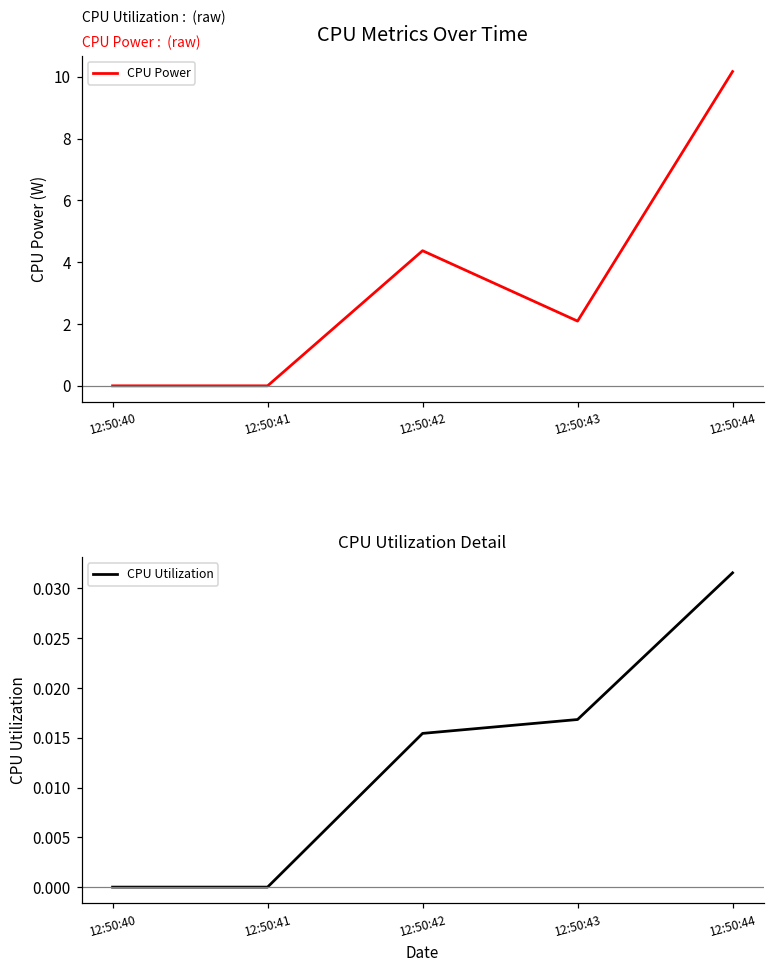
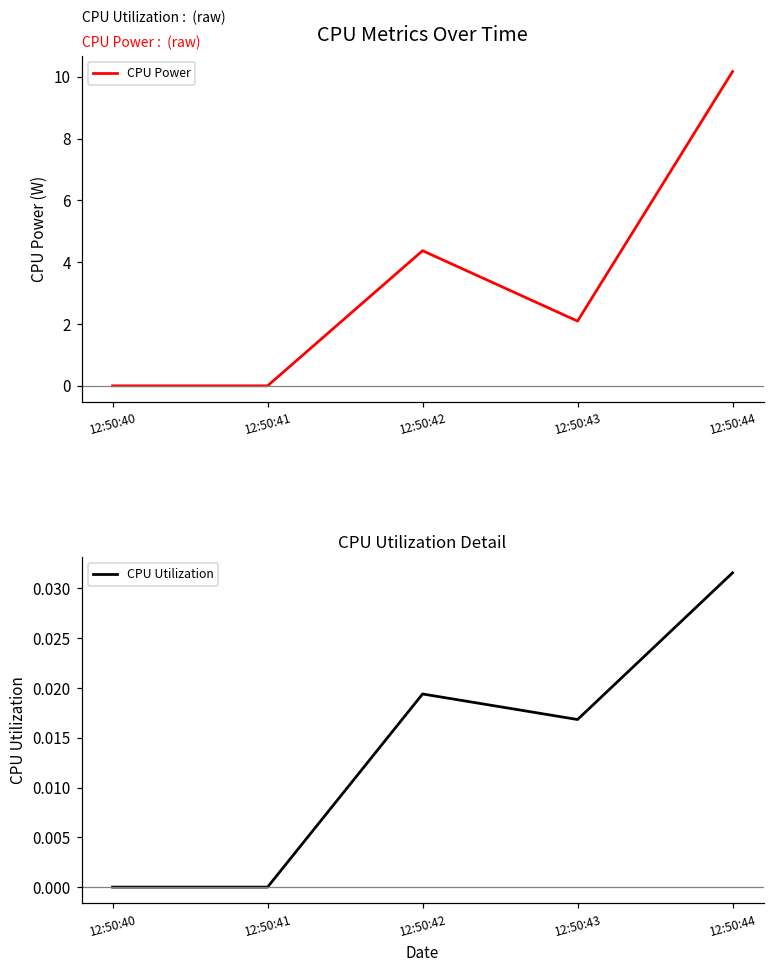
  {
    "CPU Metrics Over Time": {
      "12:50:40": 0.0,
      "12:50:41": 0.0,
      "12:50:42": 4.4,
      "12:50:43": 2.1,
      "12:50:44": 10.2
    },
    "CPU Utilization Detail": {
      "12:50:40": 0.000,
      "12:50:41": 0.000,
-     "12:50:42": 0.015,
+     "12:50:42": 0.019,
      "12:50:43": 0.017,
      "12:50:44": 0.032
    }
  }
